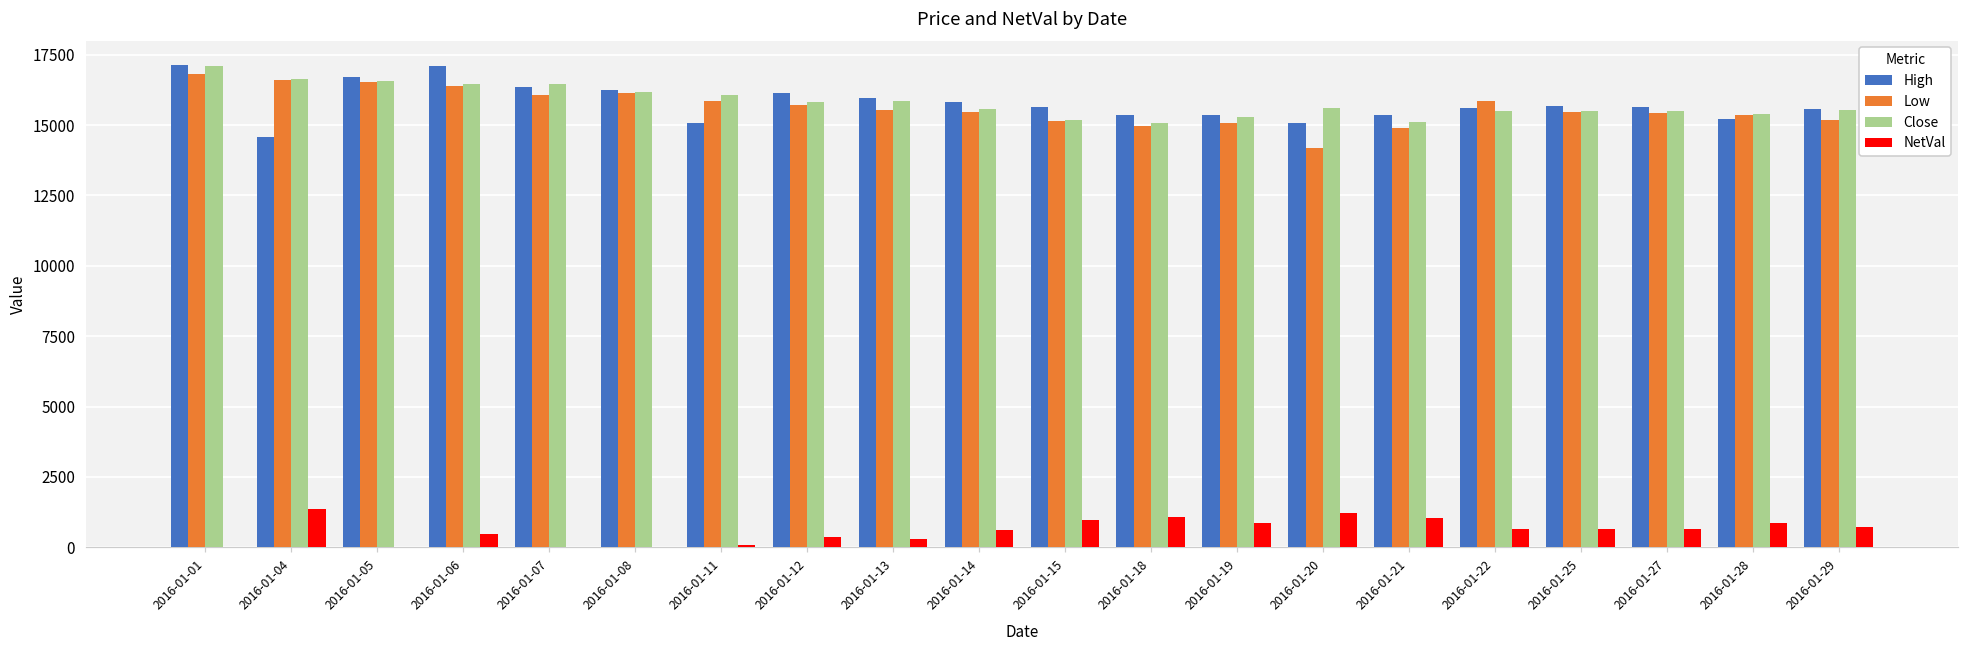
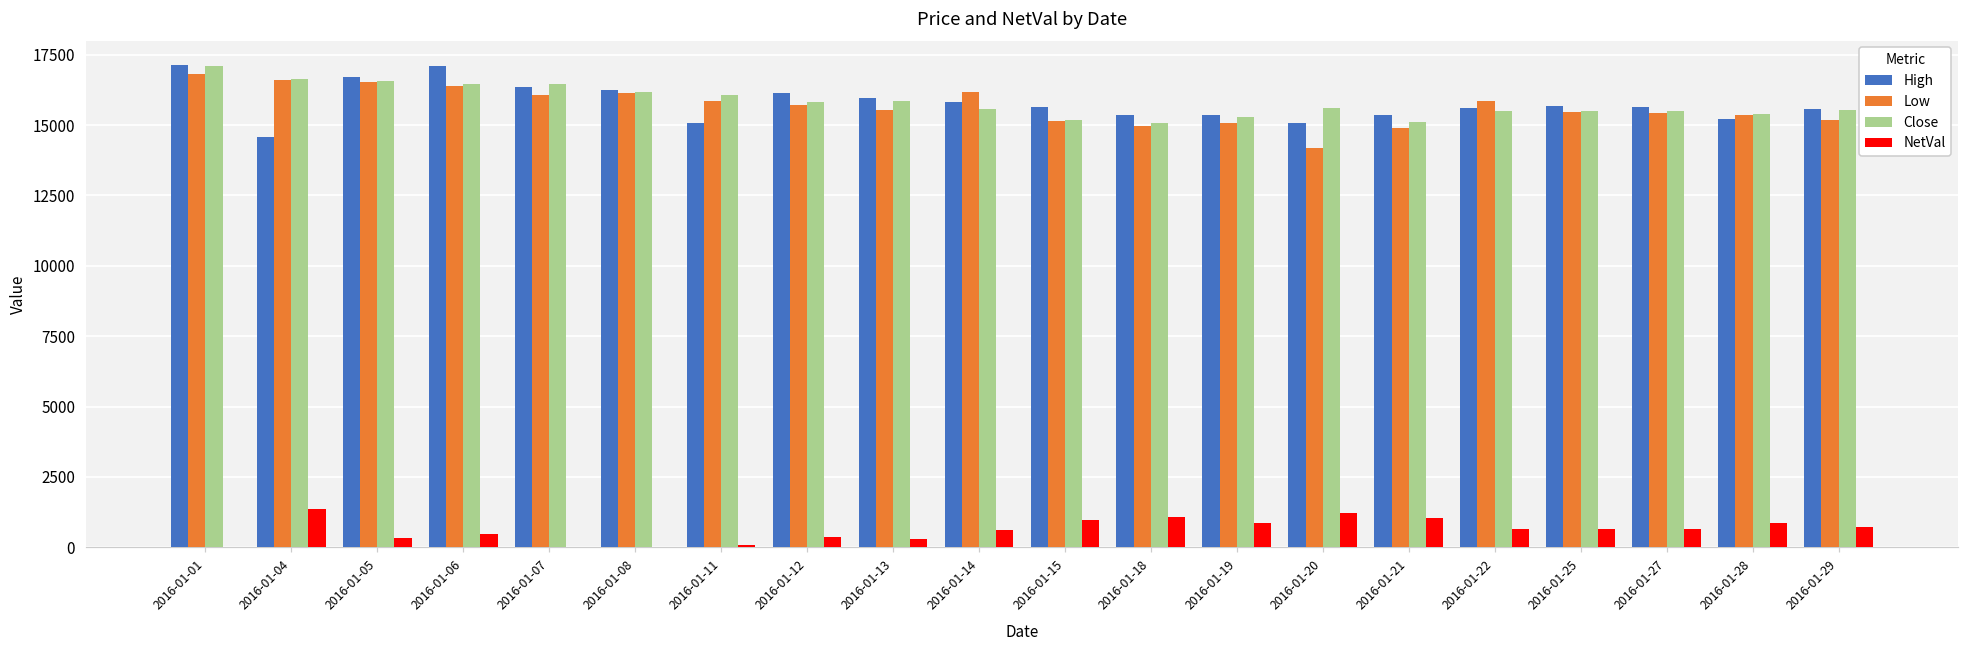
  {
    "High": {
      "2016-01-01": 17100,
      "2016-01-04": 14600,
      "2016-01-05": 16700,
      "2016-01-06": 17100,
      "2016-01-07": 16300,
      "2016-01-08": 16300,
      "2016-01-11": 15100,
      "2016-01-12": 16100,
      "2016-01-13": 16000,
      "2016-01-14": 15800,
      "2016-01-15": 15600,
      "2016-01-18": 15300,
      "2016-01-19": 15300,
      "2016-01-20": 15100,
      "2016-01-21": 15400,
      "2016-01-22": 15600,
      "2016-01-25": 15700,
      "2016-01-27": 15600,
      "2016-01-28": 15200,
      "2016-01-29": 15600
    },
    "Low": {
      "2016-01-01": 16800,
      "2016-01-04": 16600,
      "2016-01-05": 16500,
      "2016-01-06": 16400,
      "2016-01-07": 16100,
      "2016-01-08": 16100,
      "2016-01-11": 15800,
      "2016-01-12": 15700,
      "2016-01-13": 15500,
-     "2016-01-14": 15500,
+     "2016-01-14": 16200,
      "2016-01-15": 15200,
      "2016-01-18": 15000,
      "2016-01-19": 15100,
      "2016-01-20": 14200,
      "2016-01-21": 14900,
      "2016-01-22": 15800,
      "2016-01-25": 15500,
      "2016-01-27": 15400,
      "2016-01-28": 15400,
      "2016-01-29": 15200
    },
    "Close": {
      "2016-01-01": 17100,
      "2016-01-04": 16600,
      "2016-01-05": 16600,
      "2016-01-06": 16500,
      "2016-01-07": 16500,
      "2016-01-08": 16200,
      "2016-01-11": 16100,
      "2016-01-12": 15800,
      "2016-01-13": 15900,
      "2016-01-14": 15600,
      "2016-01-15": 15200,
      "2016-01-18": 15100,
      "2016-01-19": 15300,
      "2016-01-20": 15600,
      "2016-01-21": 15100,
      "2016-01-22": 15500,
      "2016-01-25": 15500,
      "2016-01-27": 15500,
      "2016-01-28": 15400,
      "2016-01-29": 15500
    },
    "NetVal": {
      "2016-01-01": 0,
      "2016-01-04": 1400,
-     "2016-01-05": 0,
+     "2016-01-05": 300,
      "2016-01-06": 500,
      "2016-01-07": 0,
      "2016-01-08": 0,
      "2016-01-12": 400,
      "2016-01-13": 300,
      "2016-01-14": 600,
      "2016-01-15": 1000,
      "2016-01-18": 1100,
      "2016-01-19": 900,
      "2016-01-20": 1200,
      "2016-01-21": 1000,
      "2016-01-22": 700,
      "2016-01-25": 700,
      "2016-01-27": 600,
      "2016-01-28": 900,
      "2016-01-29": 700
    }
  }
